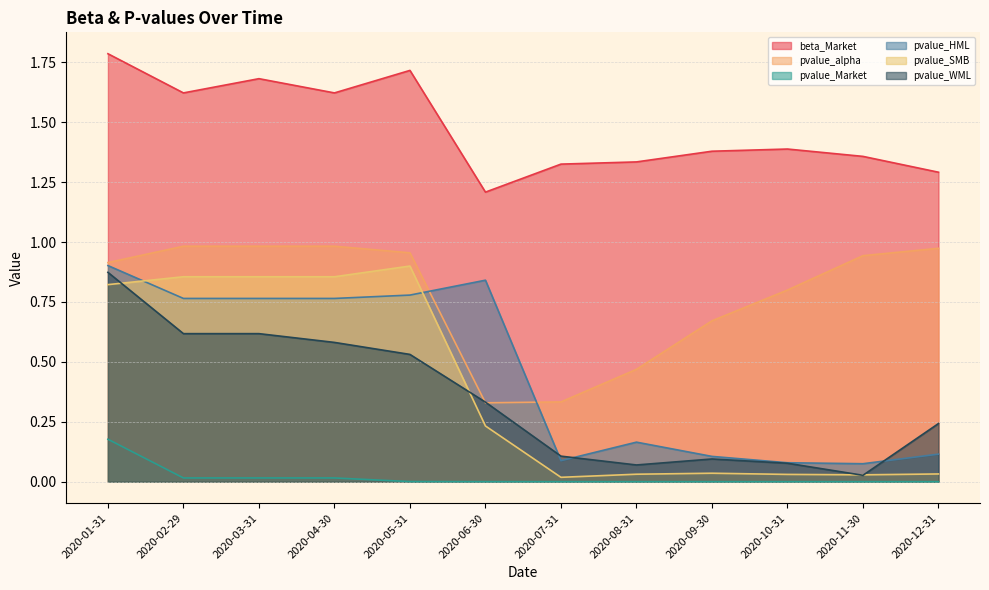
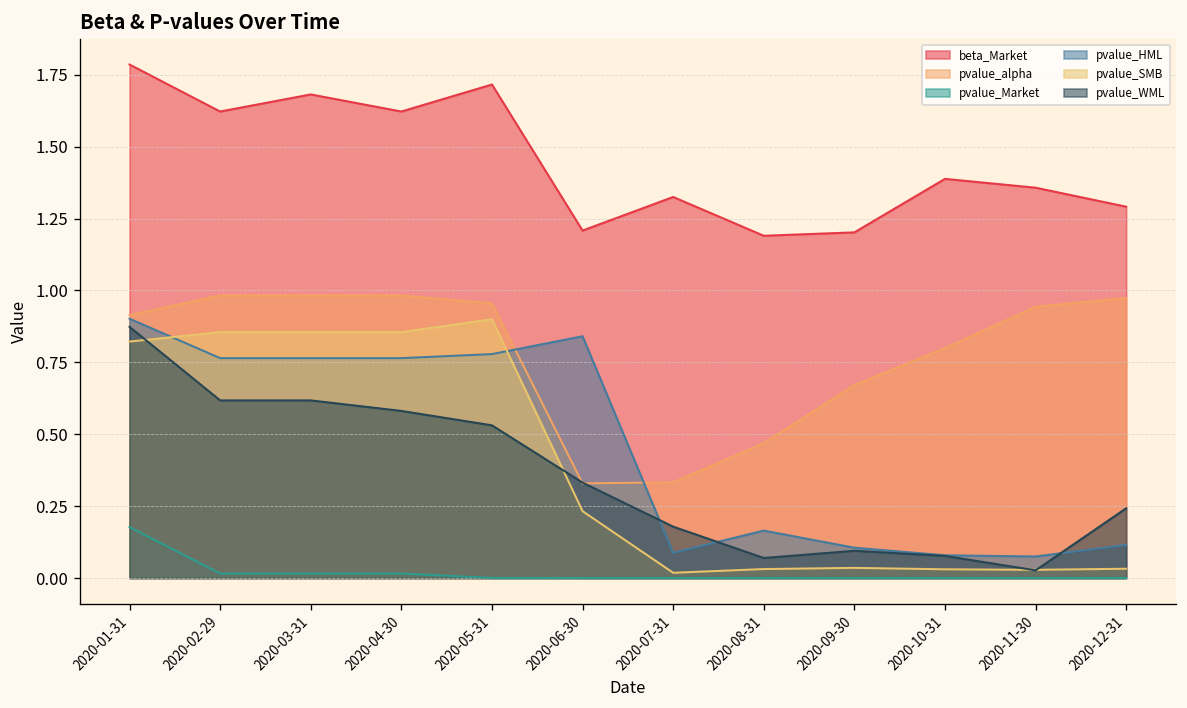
  {
    "beta_Market": {
      "2020-01-31": 1.79,
      "2020-02-29": 1.62,
      "2020-03-31": 1.68,
      "2020-04-30": 1.62,
      "2020-05-31": 1.72,
      "2020-06-30": 1.21,
      "2020-07-31": 1.33,
-     "2020-08-31": 1.33,
-     "2020-09-30": 1.38,
+     "2020-08-31": 1.19,
+     "2020-09-30": 1.20,
      "2020-10-31": 1.39,
      "2020-11-30": 1.36,
      "2020-12-31": 1.29
    },
    "pvalue_WML": {
      "2020-01-31": 0.87,
      "2020-02-29": 0.62,
      "2020-03-31": 0.62,
      "2020-04-30": 0.58,
      "2020-05-31": 0.53,
-     "2020-07-31": 0.11,
+     "2020-07-31": 0.18,
      "2020-08-31": 0.07,
      "2020-09-30": 0.09,
      "2020-12-31": 0.24
    }
  }
